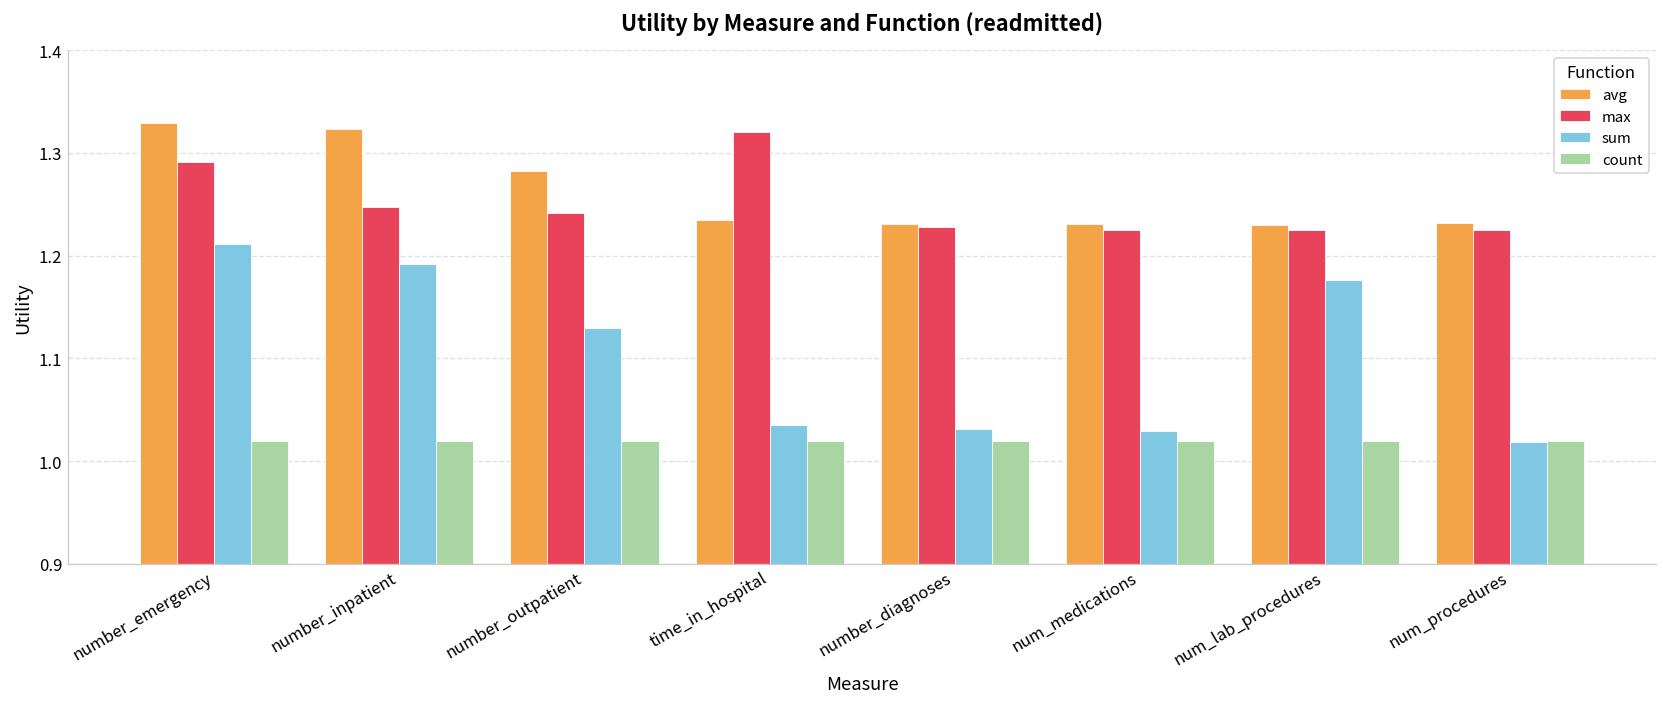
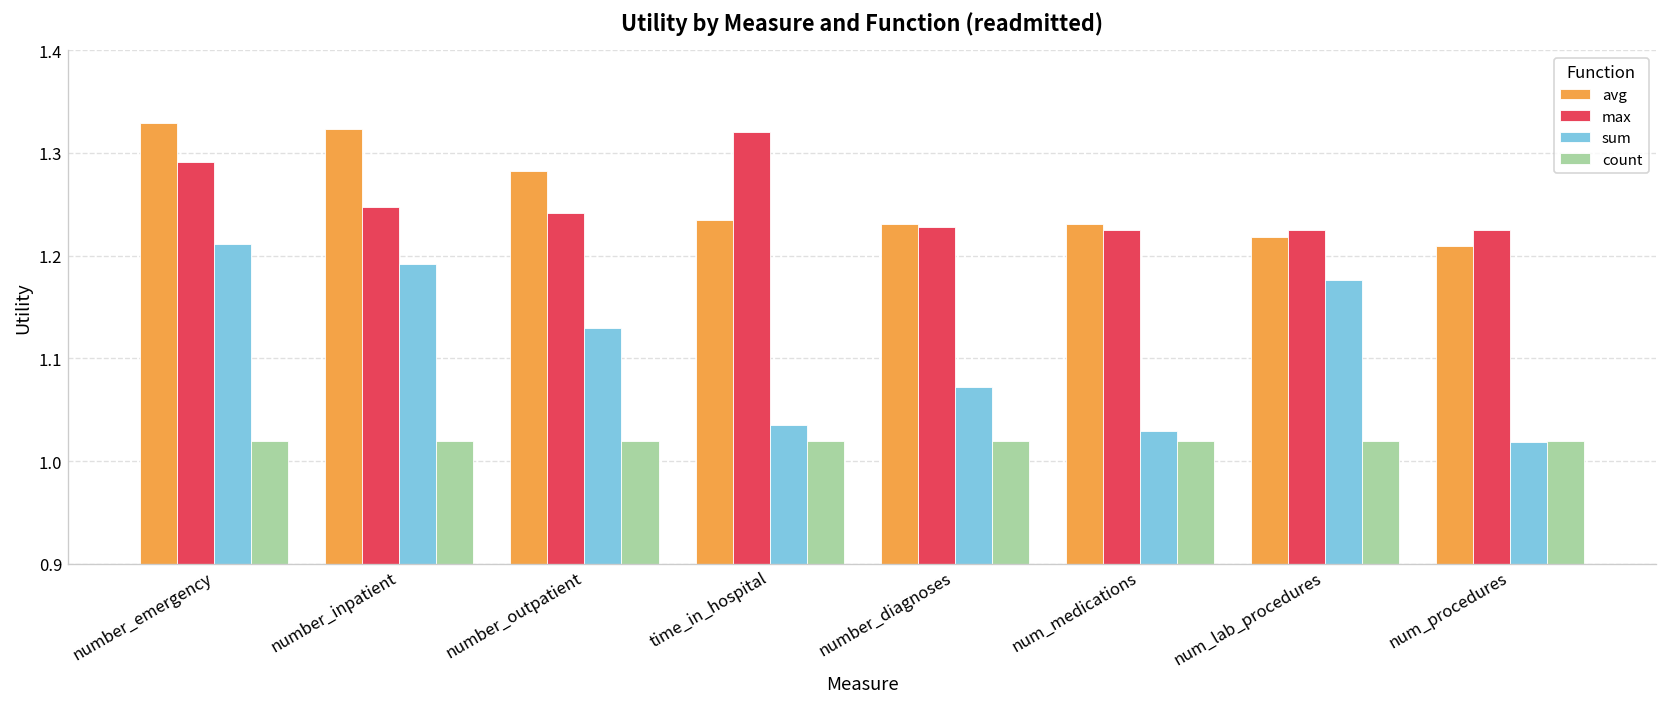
  {
    "avg": {
      "number_emergency": 1.33,
      "number_inpatient": 1.32,
      "number_outpatient": 1.28,
      "time_in_hospital": 1.23,
      "number_diagnoses": 1.23,
      "num_medications": 1.23,
-     "num_lab_procedures": 1.23,
-     "num_procedures": 1.23
+     "num_lab_procedures": 1.22,
+     "num_procedures": 1.21
    },
    "max": {
      "number_emergency": 1.29,
      "number_inpatient": 1.25,
      "number_outpatient": 1.24,
      "time_in_hospital": 1.32,
      "number_diagnoses": 1.23,
      "num_medications": 1.22,
      "num_lab_procedures": 1.22,
      "num_procedures": 1.22
    },
    "sum": {
      "number_emergency": 1.21,
      "number_inpatient": 1.19,
      "number_outpatient": 1.13,
      "time_in_hospital": 1.03,
-     "number_diagnoses": 1.03,
+     "number_diagnoses": 1.07,
      "num_medications": 1.03,
      "num_lab_procedures": 1.18,
      "num_procedures": 1.02
    },
    "count": {
      "number_emergency": 1.02,
      "number_inpatient": 1.02,
      "number_outpatient": 1.02,
      "time_in_hospital": 1.02,
      "number_diagnoses": 1.02,
      "num_medications": 1.02,
      "num_lab_procedures": 1.02,
      "num_procedures": 1.02
    }
  }
